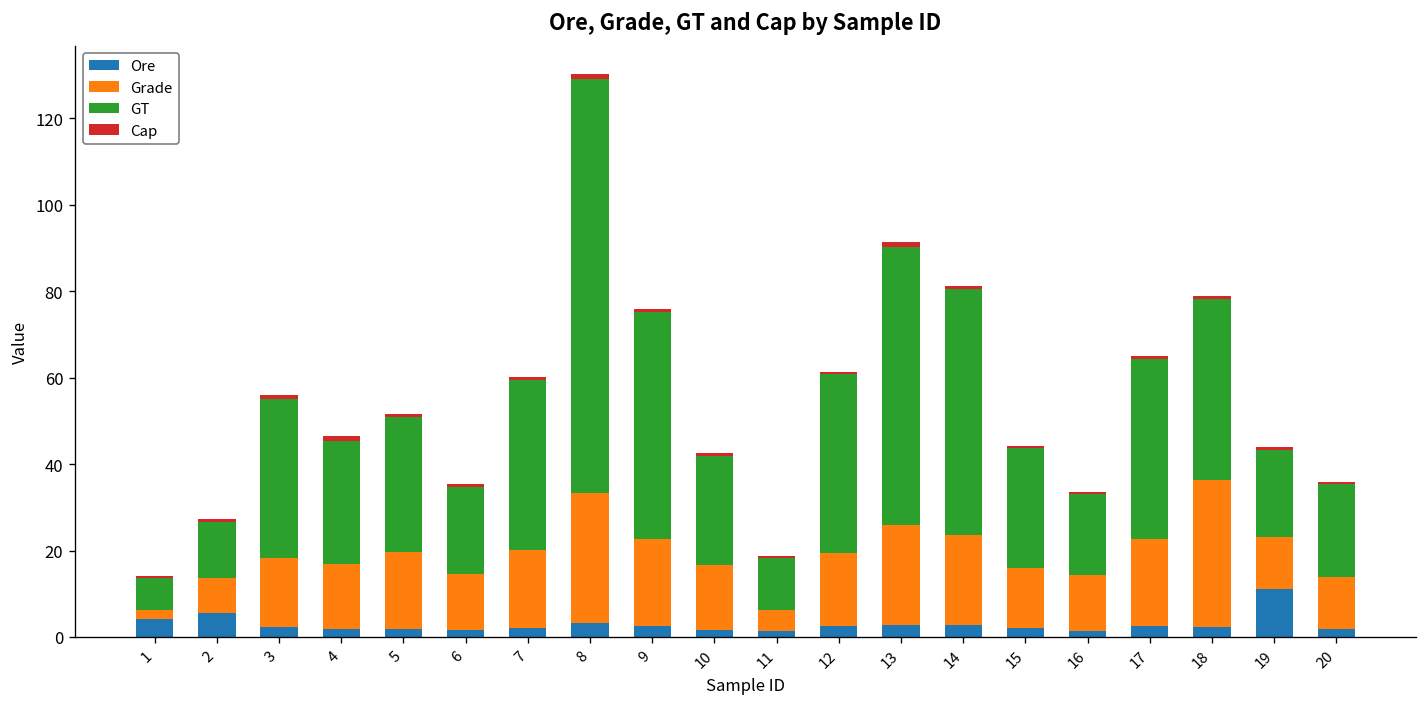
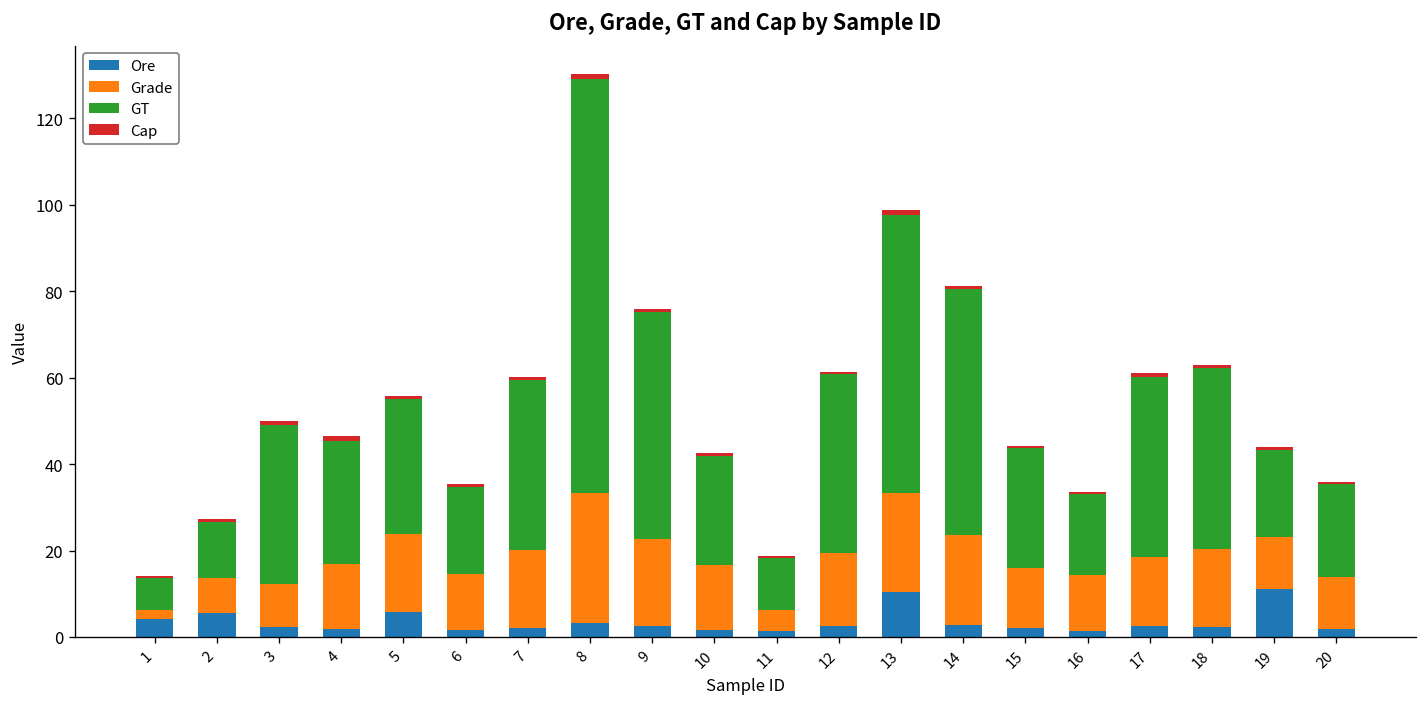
  {
    "Ore": {
      "1": 4,
      "2": 6,
      "3": 2,
      "4": 2,
-     "5": 2,
+     "5": 6,
      "6": 2,
      "7": 2,
      "8": 3,
      "9": 3,
      "10": 2,
      "11": 1,
      "12": 2,
-     "13": 3,
+     "13": 10,
      "14": 3,
      "15": 2,
      "16": 1,
      "17": 3,
      "18": 2,
      "19": 11,
      "20": 2
    },
    "Grade": {
      "1": 2,
      "2": 8,
-     "3": 16,
+     "3": 10,
      "4": 15,
      "5": 18,
      "6": 13,
      "7": 18,
      "8": 30,
      "9": 20,
      "10": 15,
      "11": 5,
      "12": 17,
      "13": 23,
      "14": 21,
      "15": 14,
      "16": 13,
-     "17": 20,
-     "18": 34,
+     "17": 16,
+     "18": 18,
      "19": 12,
      "20": 12
    },
    "GT": {
      "1": 7,
      "2": 13,
      "3": 37,
      "4": 29,
      "5": 31,
      "6": 20,
      "7": 39,
      "8": 96,
      "9": 53,
      "10": 25,
      "11": 12,
      "12": 41,
      "13": 64,
      "14": 57,
      "15": 28,
      "16": 19,
      "17": 42,
      "18": 42,
      "19": 20,
      "20": 22
    },
    "Cap": {
      "3": 1,
      "4": 1,
      "5": 1,
      "6": 1,
      "7": 1,
      "8": 1,
      "9": 1,
      "13": 1,
      "14": 1,
      "17": 1,
      "18": 1,
      "19": 1
    }
  }
